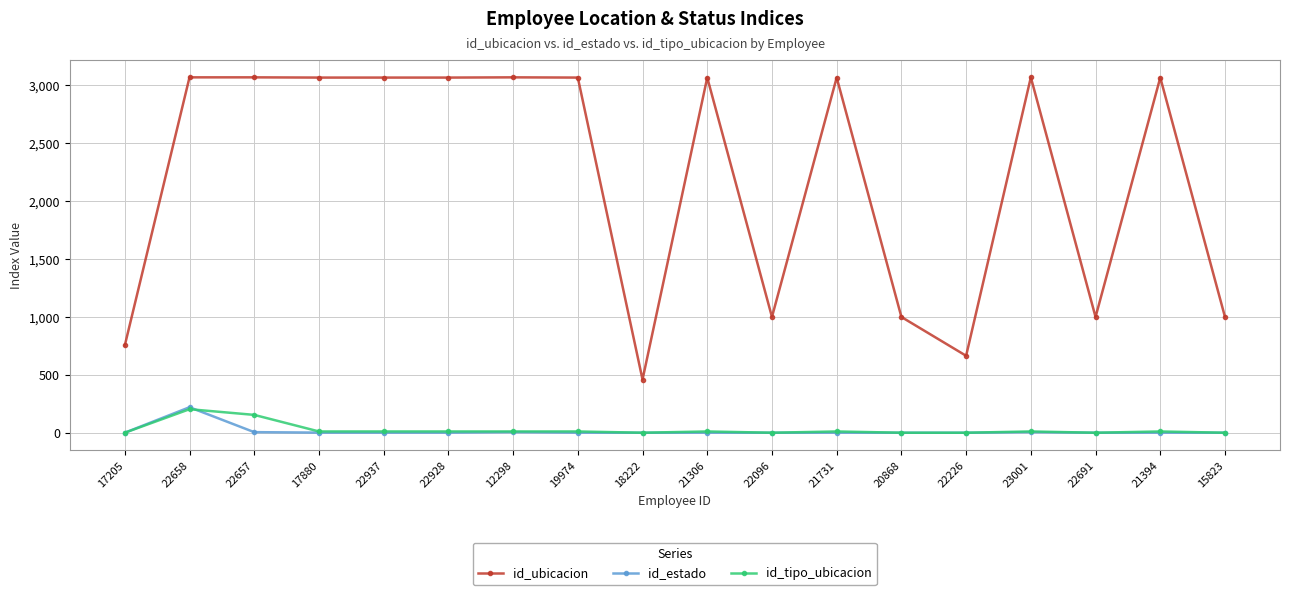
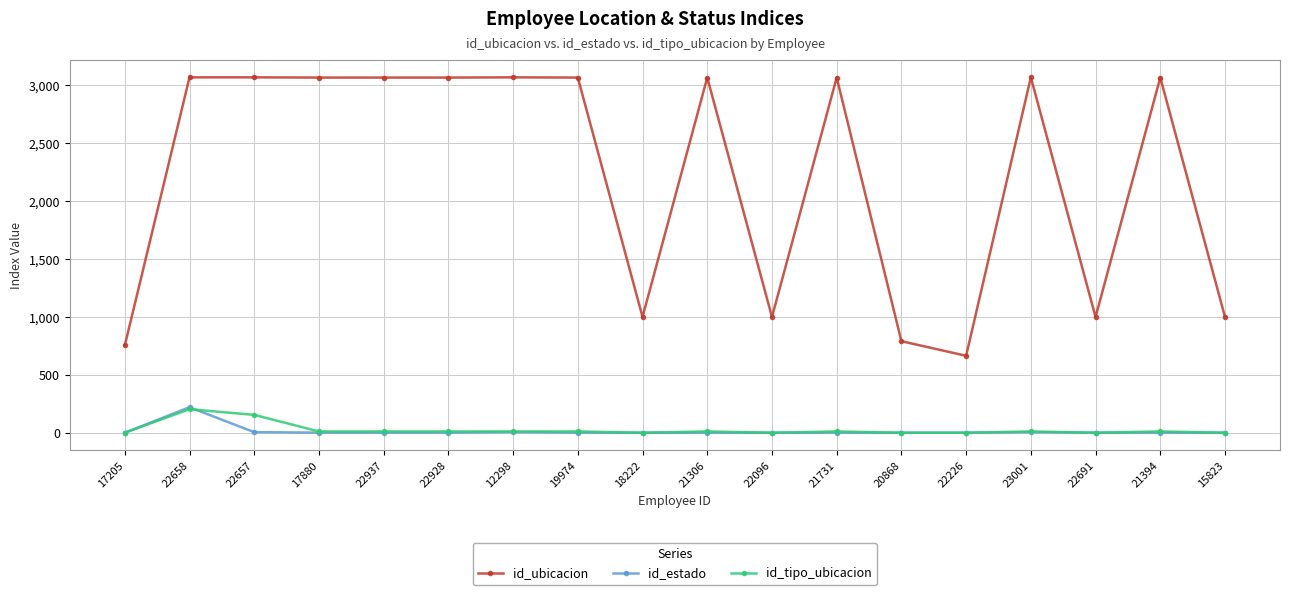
  {
    "id_ubicacion": {
      "17205": "750",
      "22658": "3,070",
      "22657": "3,070",
      "17880": "3,070",
      "22937": "3,070",
      "22928": "3,070",
      "12298": "3,070",
      "19974": "3,070",
-     "18222": "460",
+     "18222": "1,000",
      "21306": "3,070",
      "22096": "1,000",
      "21731": "3,070",
-     "20868": "1,000",
+     "20868": "790",
      "22226": "670",
      "23001": "3,070",
      "22691": "1,000",
      "21394": "3,070",
      "15823": "1,000"
    },
    "id_estado": {
      "22657": "10"
    },
    "id_tipo_ubicacion": {
      "22657": "160"
    }
  }
